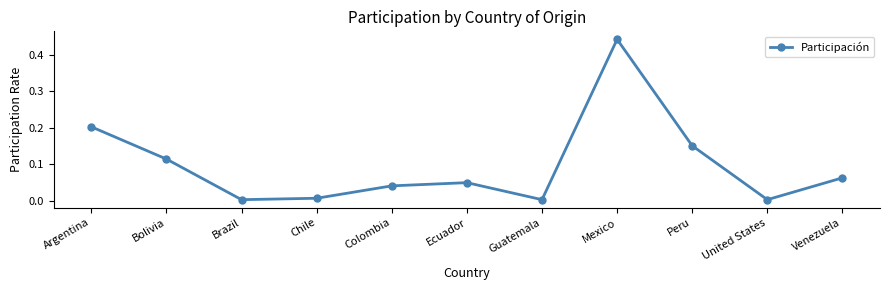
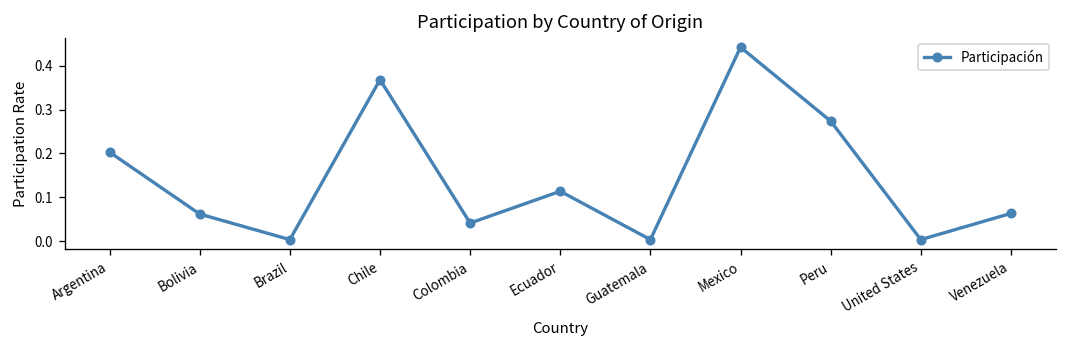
  {
    "Argentina": 0.20,
-   "Bolivia": 0.11,
+   "Bolivia": 0.06,
    "Brazil": 0.00,
-   "Chile": 0.01,
+   "Chile": 0.37,
    "Colombia": 0.04,
-   "Ecuador": 0.05,
+   "Ecuador": 0.11,
    "Guatemala": 0.00,
    "Mexico": 0.44,
-   "Peru": 0.15,
+   "Peru": 0.27,
    "United States": 0.00,
    "Venezuela": 0.06
  }
